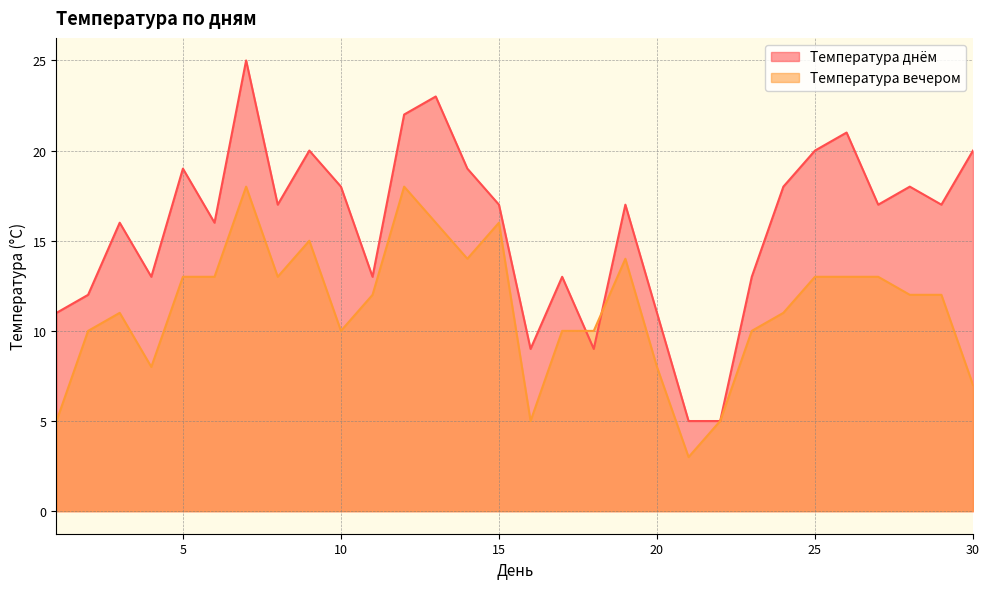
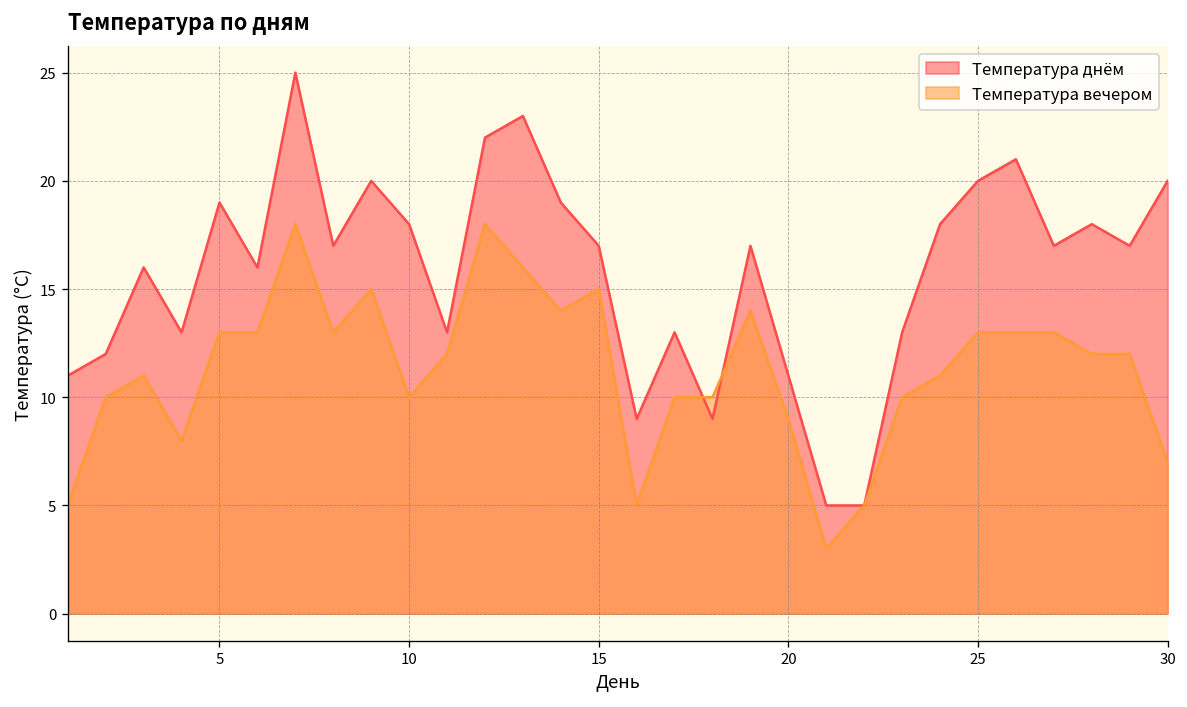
  {
    "Температура днём": {
      "5": 19,
      "10": 18,
      "15": 17,
      "20": 11,
      "25": 20,
      "30": 20
    },
    "Температура вечером": {
      "5": 13,
      "10": 10,
-     "15": 16,
-     "20": 8,
+     "15": 15,
+     "20": 9,
      "25": 13,
      "30": 7
    }
  }
